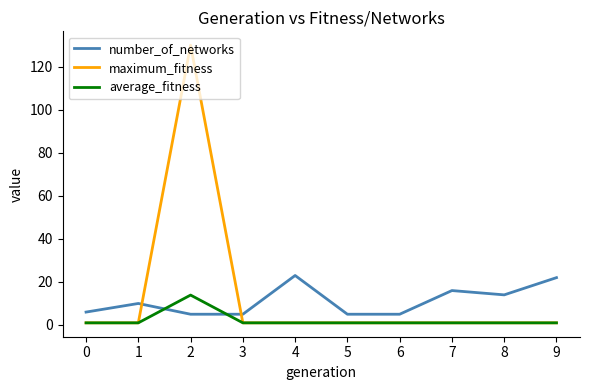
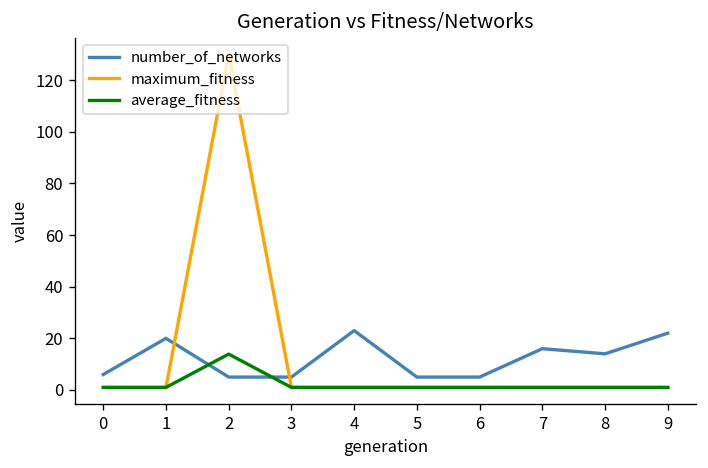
  {
    "number_of_networks": {
      "0": 6,
-     "1": 10,
+     "1": 20,
      "2": 5,
      "3": 5,
      "4": 23,
      "5": 5,
      "6": 5,
      "7": 16,
      "8": 14,
      "9": 22
    },
    "average_fitness": {
      "2": 14
    }
  }
